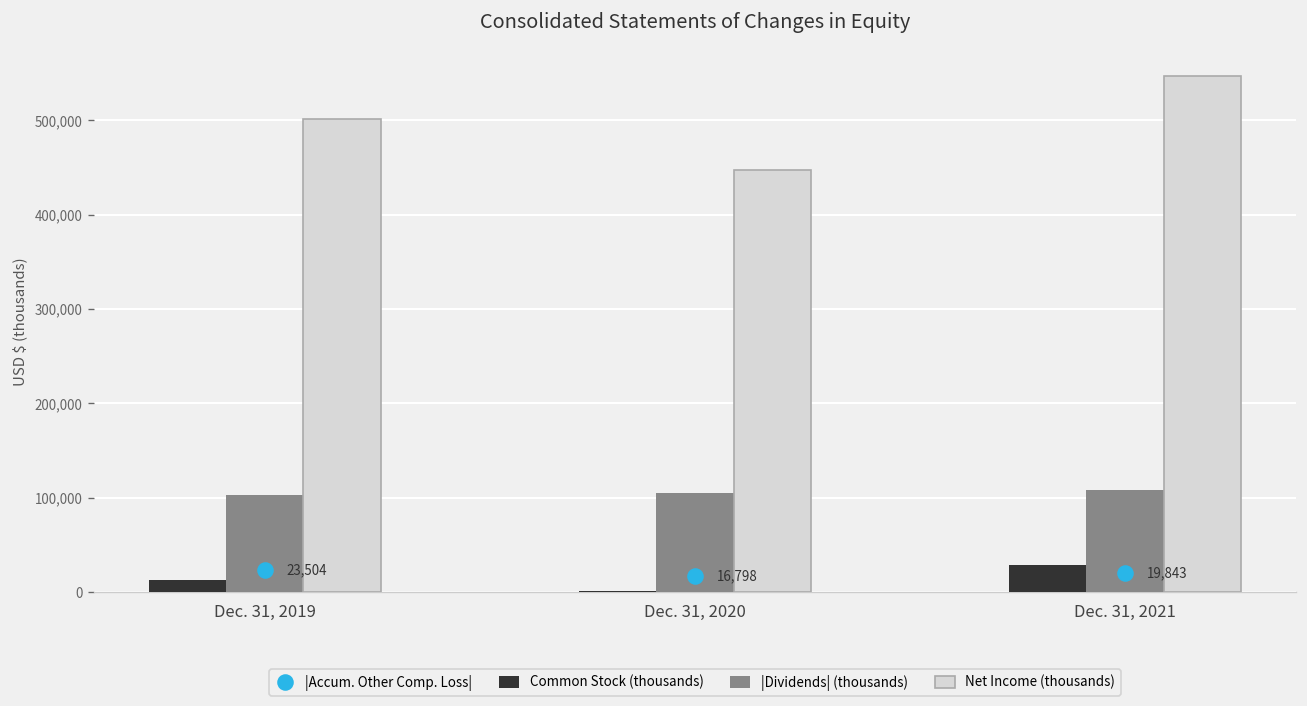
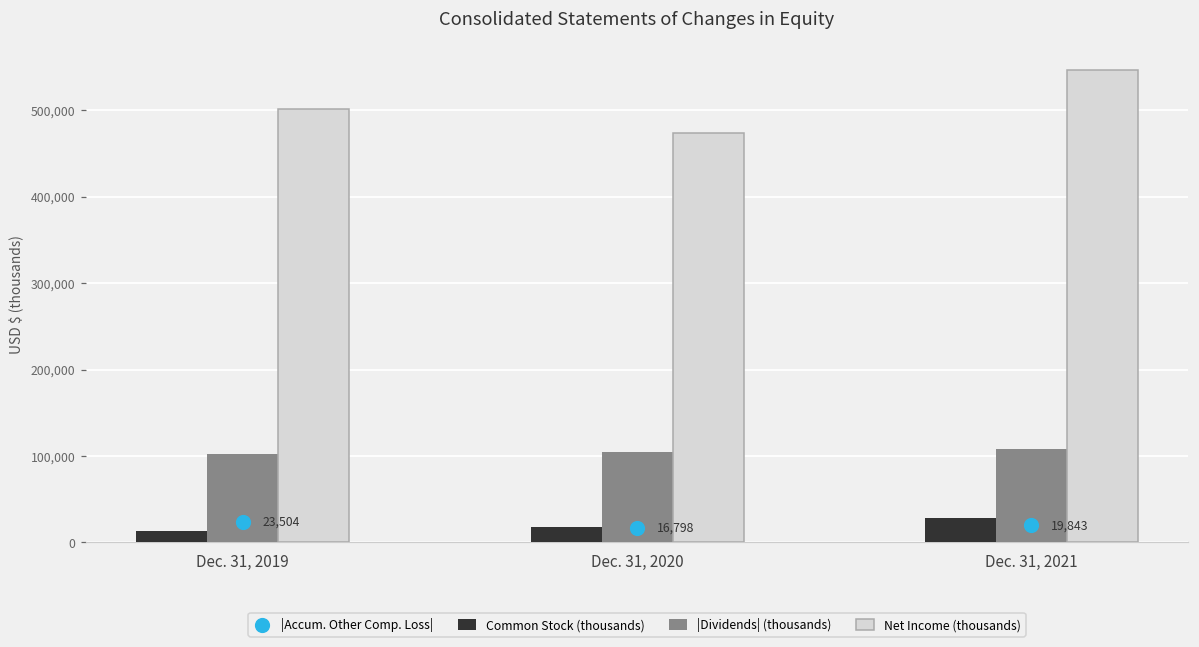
  {
    "Common Stock (thousands)": {
      "Dec. 31, 2019": "10,000",
-     "Dec. 31, 2020": "0",
+     "Dec. 31, 2020": "20,000",
      "Dec. 31, 2021": "30,000"
    },
    "|Dividends| (thousands)": {
      "Dec. 31, 2019": "100,000",
      "Dec. 31, 2020": "100,000",
      "Dec. 31, 2021": "110,000"
    },
    "Net Income (thousands)": {
-     "Dec. 31, 2020": "450,000"
+     "Dec. 31, 2020": "470,000"
    }
  }
